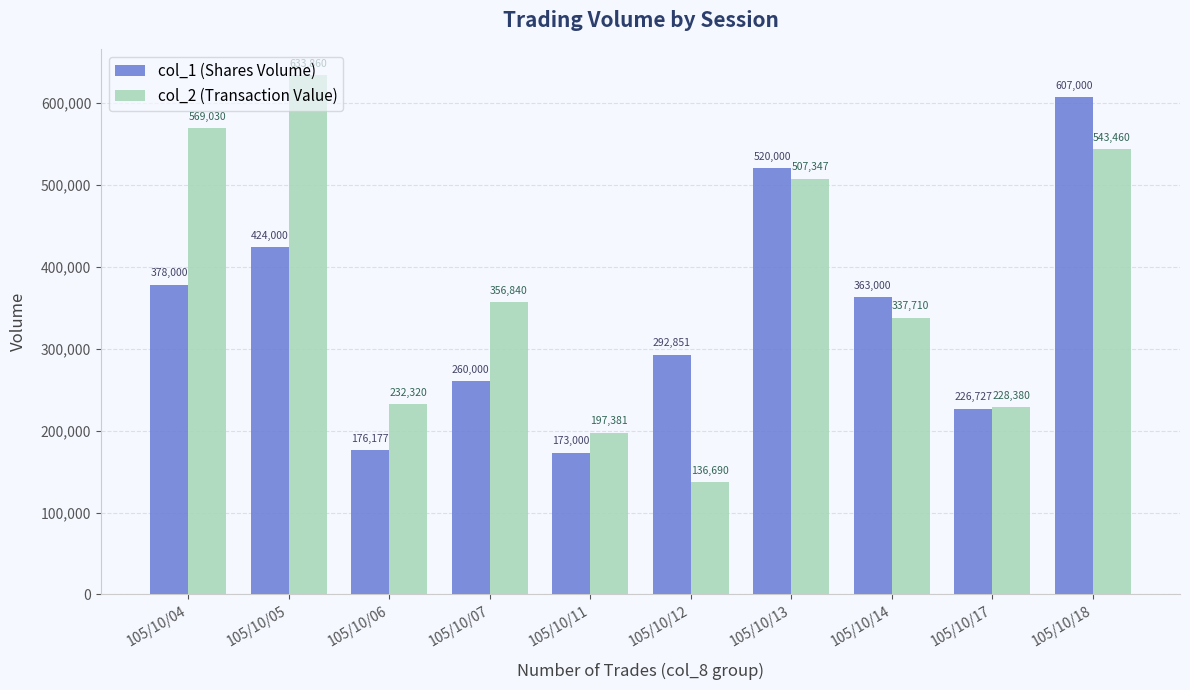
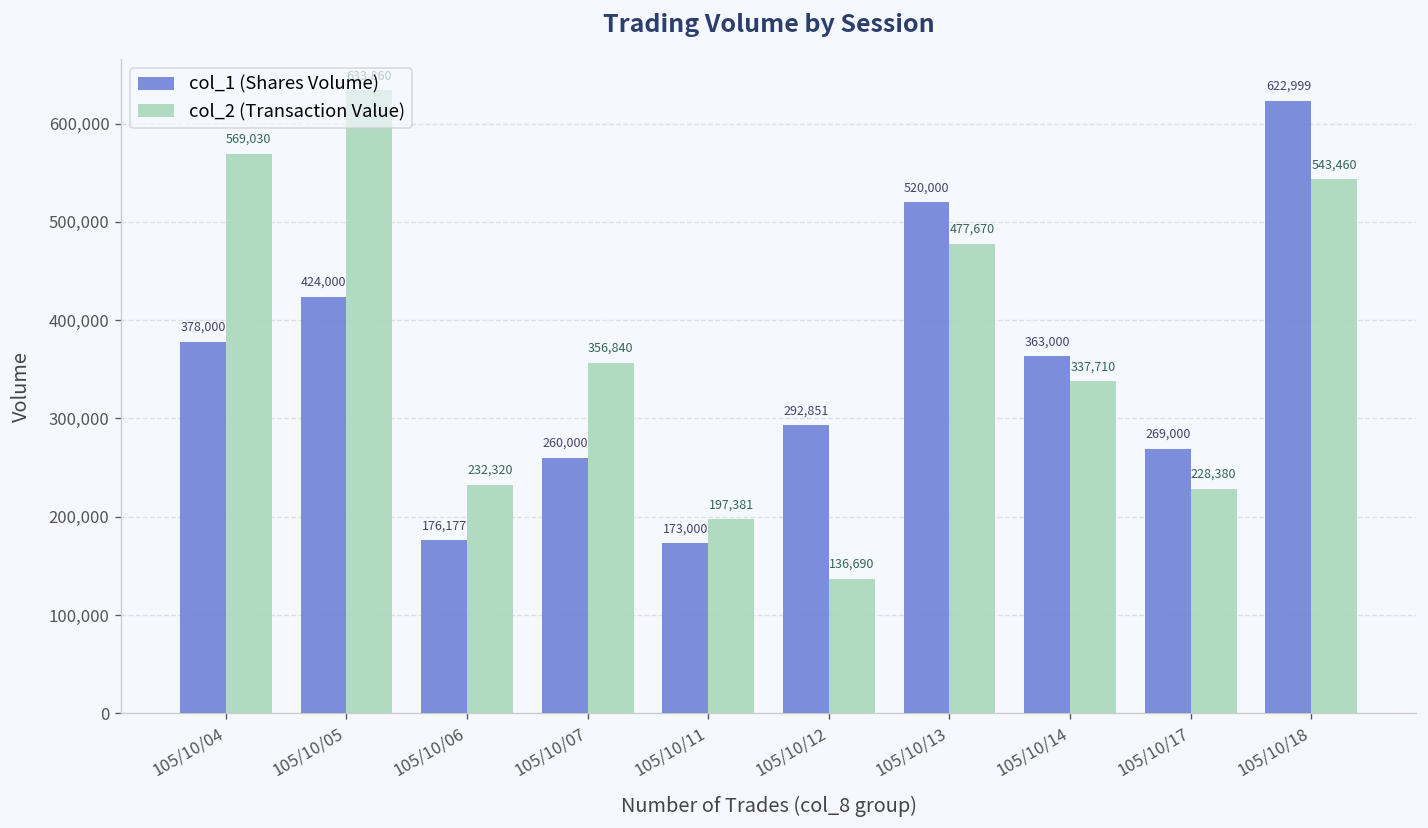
  {
    "col_1 (Shares Volume)": {
      "105/10/04": "378,000",
      "105/10/05": "424,000",
      "105/10/06": "176,177",
      "105/10/07": "260,000",
      "105/10/11": "173,000",
      "105/10/12": "292,851",
      "105/10/13": "520,000",
      "105/10/14": "363,000",
-     "105/10/17": "226,727",
-     "105/10/18": "607,000"
+     "105/10/17": "269,000",
+     "105/10/18": "622,999"
    },
    "col_2 (Transaction Value)": {
      "105/10/04": "569,030",
      "105/10/06": "232,320",
      "105/10/07": "356,840",
      "105/10/11": "197,381",
      "105/10/12": "136,690",
-     "105/10/13": "507,347",
+     "105/10/13": "477,670",
      "105/10/14": "337,710",
      "105/10/17": "228,380",
      "105/10/18": "543,460"
    }
  }
